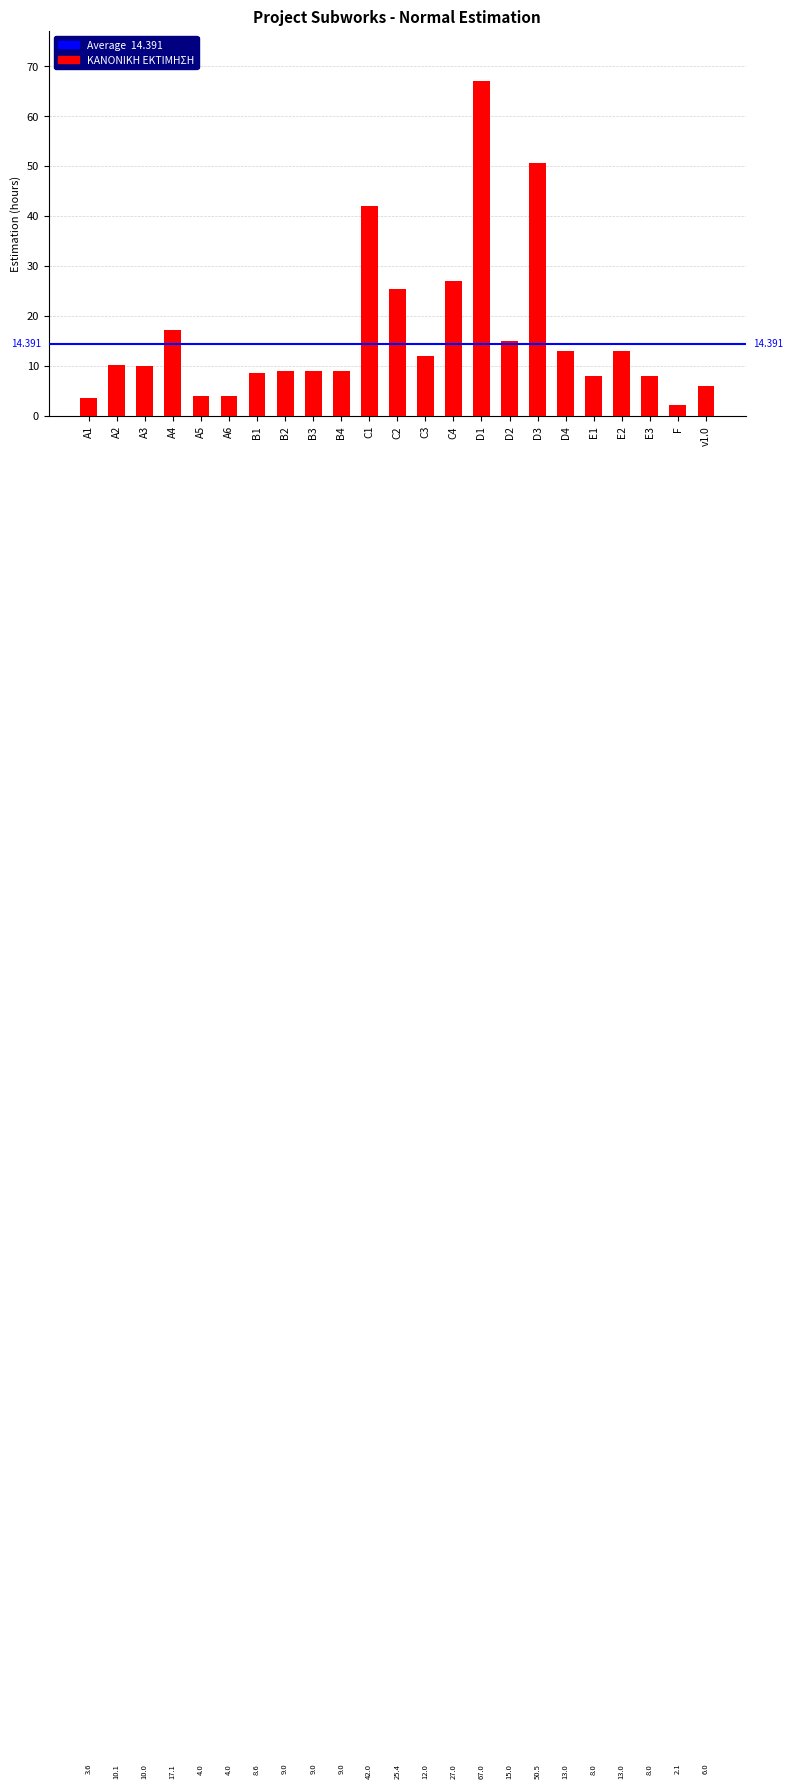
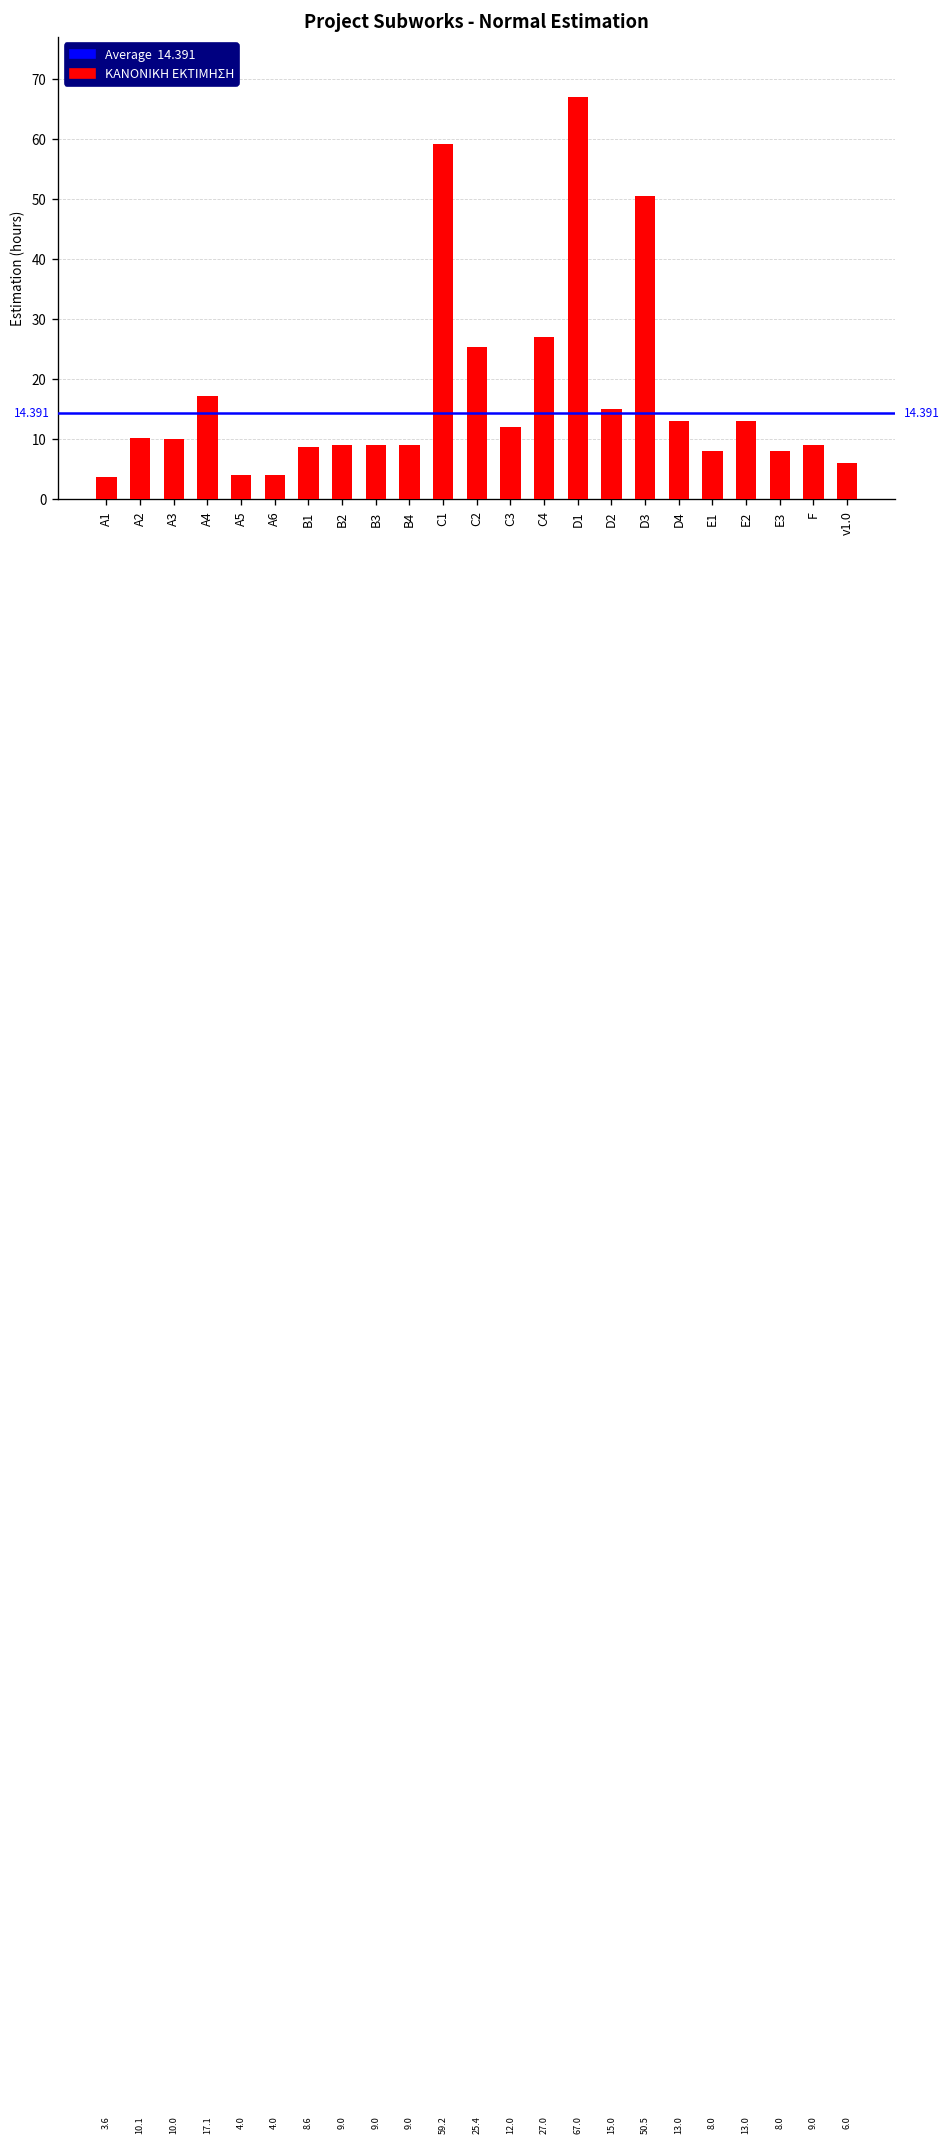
  {
-   "C1": 42.0,
-   "F": 2.1
+   "C1": 59.2,
+   "F": 9.0
  }
